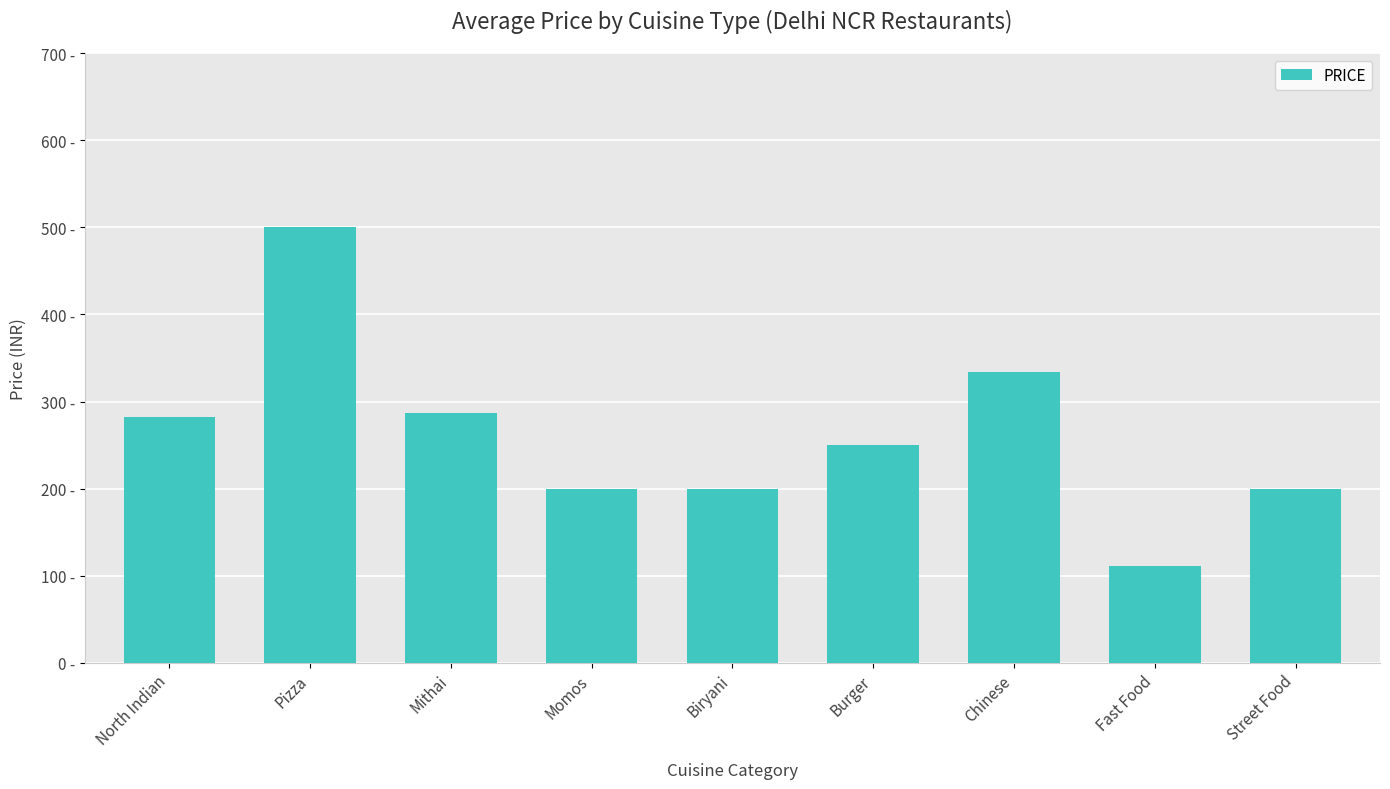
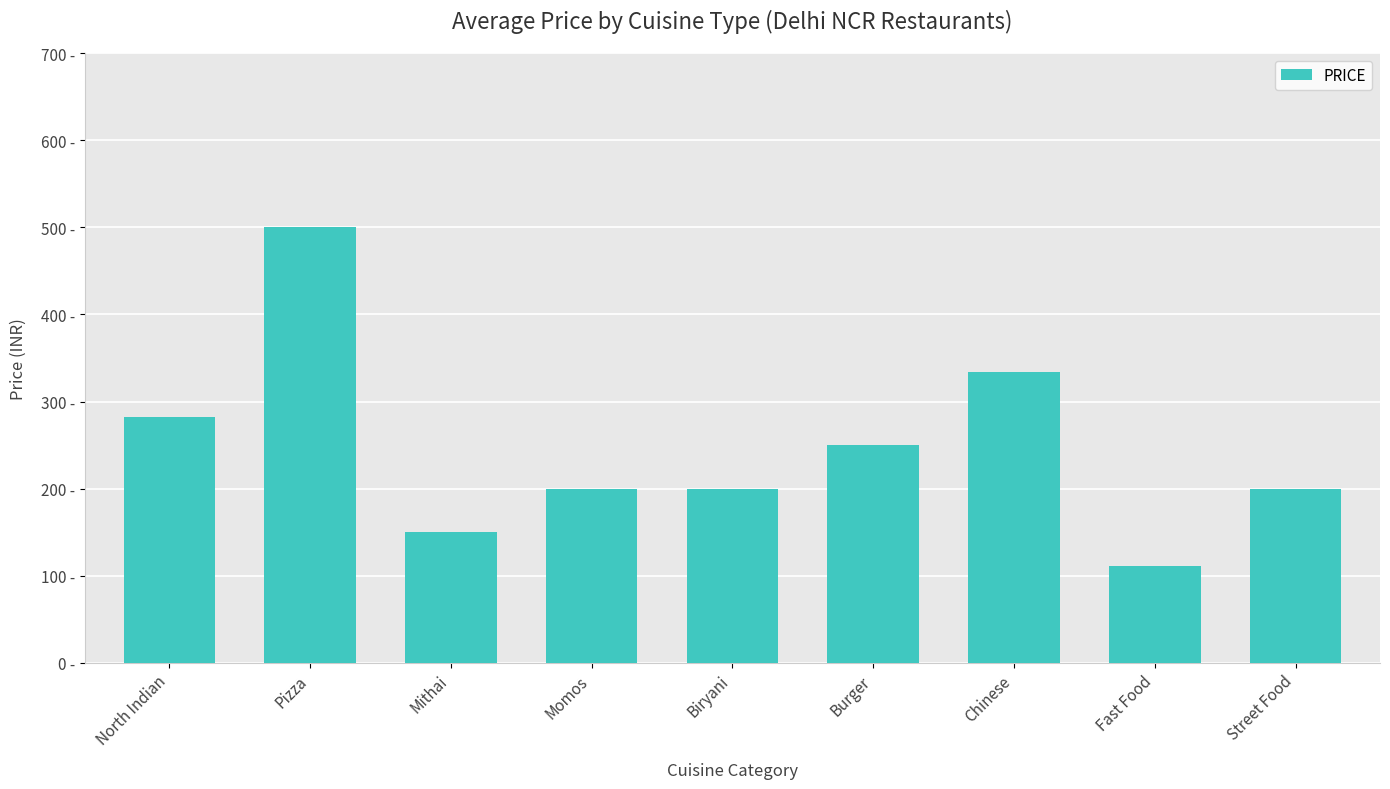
  {
    "North Indian": "280 -",
    "Pizza": "500 -",
-   "Mithai": "290 -",
+   "Mithai": "150 -",
    "Momos": "200 -",
    "Biryani": "200 -",
    "Burger": "250 -",
    "Chinese": "330 -",
    "Fast Food": "110 -",
    "Street Food": "200 -"
  }
